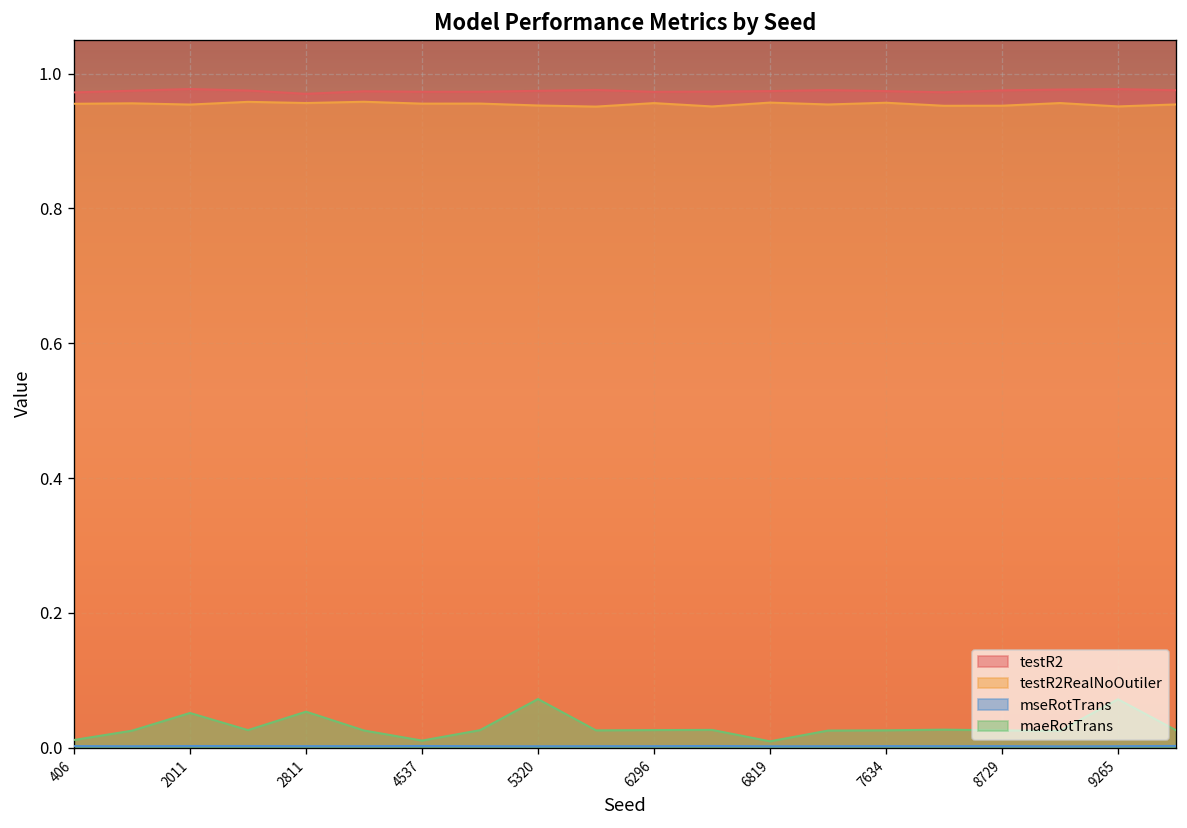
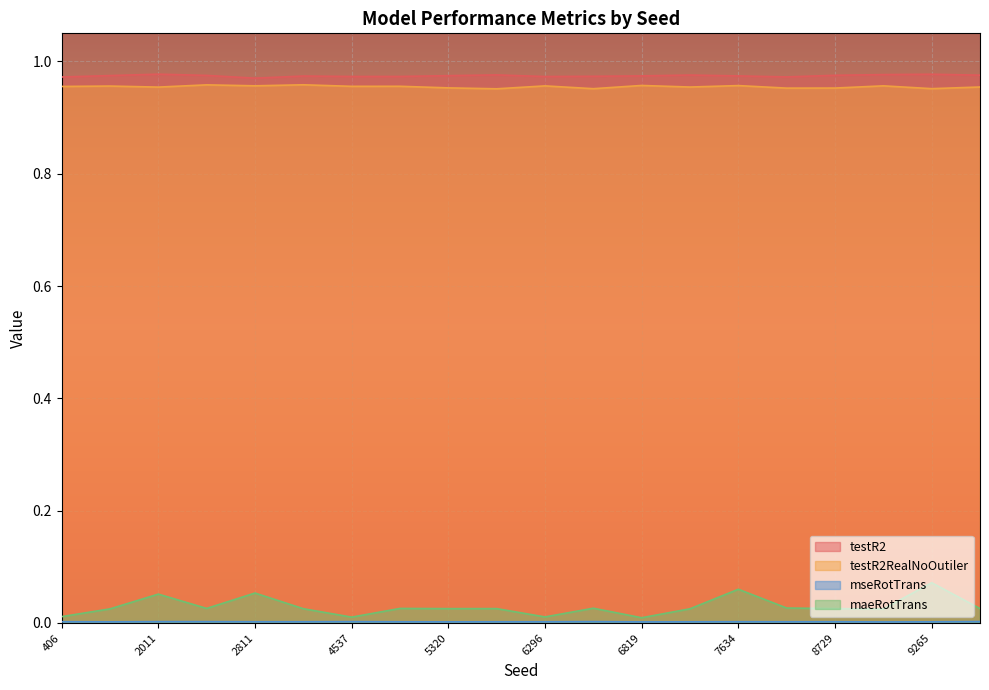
  {
    "mseRotTrans": {
      "406": 0.00,
      "2011": 0.00,
      "2811": 0.00,
      "4537": 0.00,
      "5320": 0.00,
      "6296": 0.00,
      "6819": 0.00,
      "7634": 0.00,
      "8729": 0.00,
      "9265": 0.00
    },
    "maeRotTrans": {
      "406": 0.01,
      "2011": 0.05,
      "2811": 0.05,
      "4537": 0.01,
-     "5320": 0.07,
-     "6296": 0.03,
+     "5320": 0.03,
+     "6296": 0.01,
      "6819": 0.01,
-     "7634": 0.03
+     "7634": 0.06
    }
  }
